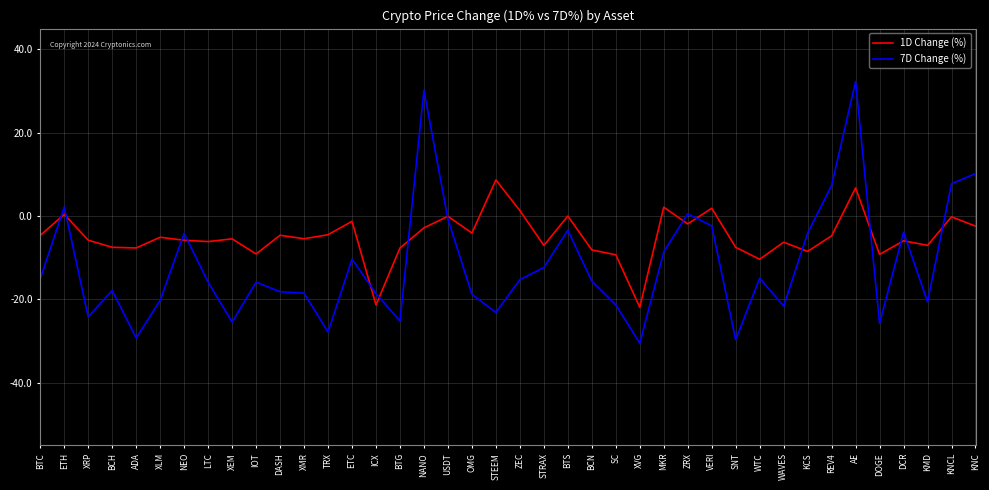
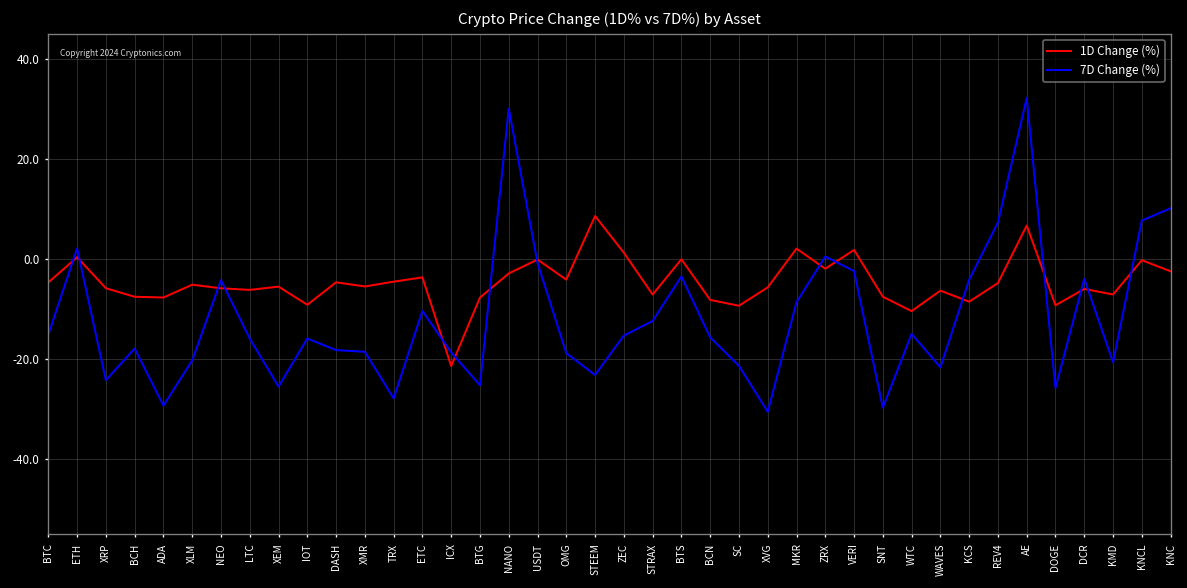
  {
    "1D Change (%)": {
      "BTC": -5,
      "ETH": 0,
      "XRP": -6,
      "BCH": -7,
      "ADA": -8,
      "XLM": -5,
      "NEO": -6,
      "LTC": -6,
      "XEM": -5,
      "IOT": -9,
      "DASH": -5,
      "XMR": -5,
      "TRX": -4,
-     "ETC": -1,
+     "ETC": -4,
      "ICX": -21,
      "BTG": -8,
      "NANO": -3,
      "USDT": 0,
      "OMG": -4,
      "STEEM": 9,
      "ZEC": 1,
      "STRAX": -7,
      "BTS": 0,
      "BCN": -8,
      "SC": -9,
-     "XVG": -22,
+     "XVG": -6,
      "MKR": 2,
      "ZRX": -2,
      "VERI": 2,
      "SNT": -7,
      "WTC": -10,
      "WAVES": -6,
      "KCS": -8,
      "REV4": -5,
      "AE": 7,
      "DOGE": -9,
      "DCR": -6,
      "KMD": -7,
      "KNCL": 0,
      "KNC": -2
    },
    "7D Change (%)": {
      "BTC": -15,
      "ETH": 2,
      "XRP": -24,
      "BCH": -18,
      "ADA": -29,
      "XLM": -20,
      "NEO": -4,
      "LTC": -16,
      "XEM": -25,
      "IOT": -16,
      "DASH": -18,
      "XMR": -19,
      "TRX": -28,
      "ETC": -10,
      "ICX": -19,
      "BTG": -25,
      "NANO": 30,
      "USDT": -1,
      "OMG": -19,
      "STEEM": -23,
      "ZEC": -15,
      "STRAX": -12,
      "BTS": -3,
      "BCN": -16,
      "SC": -21,
      "XVG": -31,
      "MKR": -9,
      "ZRX": 1,
      "VERI": -2,
      "SNT": -30,
      "WTC": -15,
      "WAVES": -22,
      "KCS": -4,
      "REV4": 7,
      "AE": 32,
      "DOGE": -26,
      "DCR": -4,
      "KMD": -21,
      "KNCL": 8,
      "KNC": 10
    }
  }
